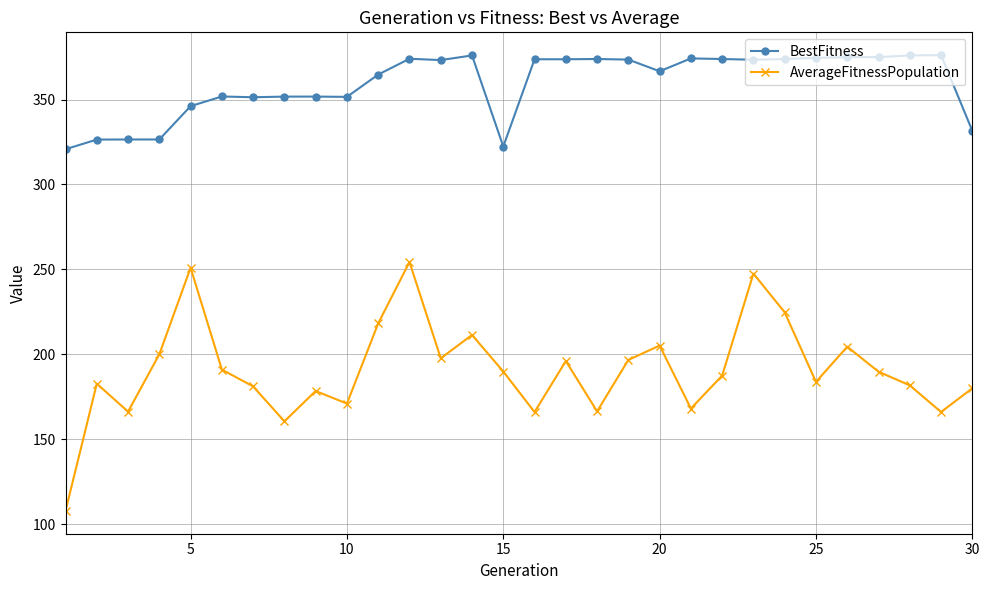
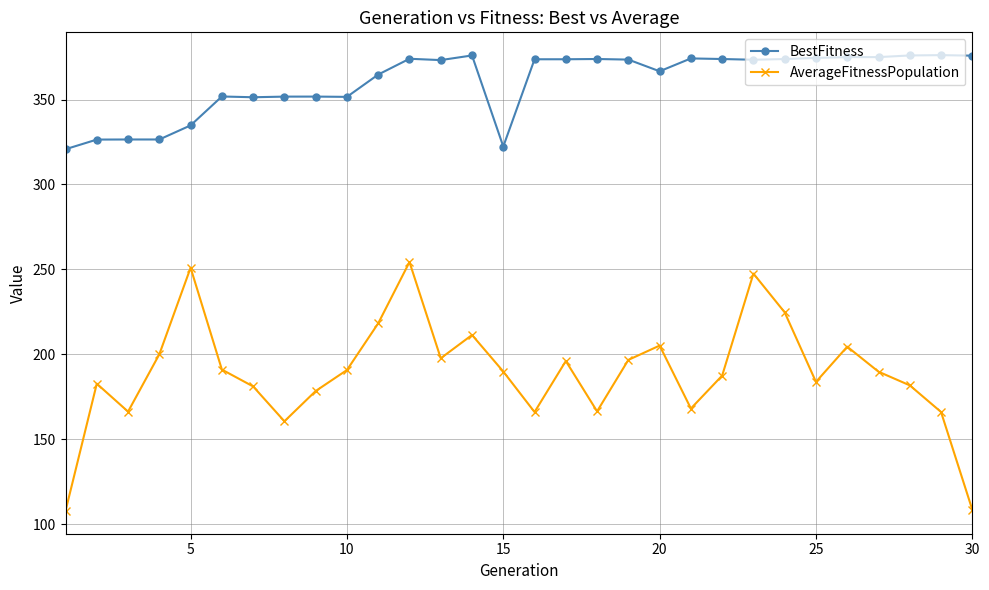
  {
    "BestFitness": {
-     "5": 346,
+     "5": 335,
      "10": 352,
      "15": 322,
      "20": 367,
-     "30": 332
+     "30": 376
    },
    "AverageFitnessPopulation": {
      "5": 251,
-     "10": 171,
+     "10": 191,
      "15": 190,
      "20": 205,
      "25": 184,
-     "30": 180
+     "30": 109
    }
  }
